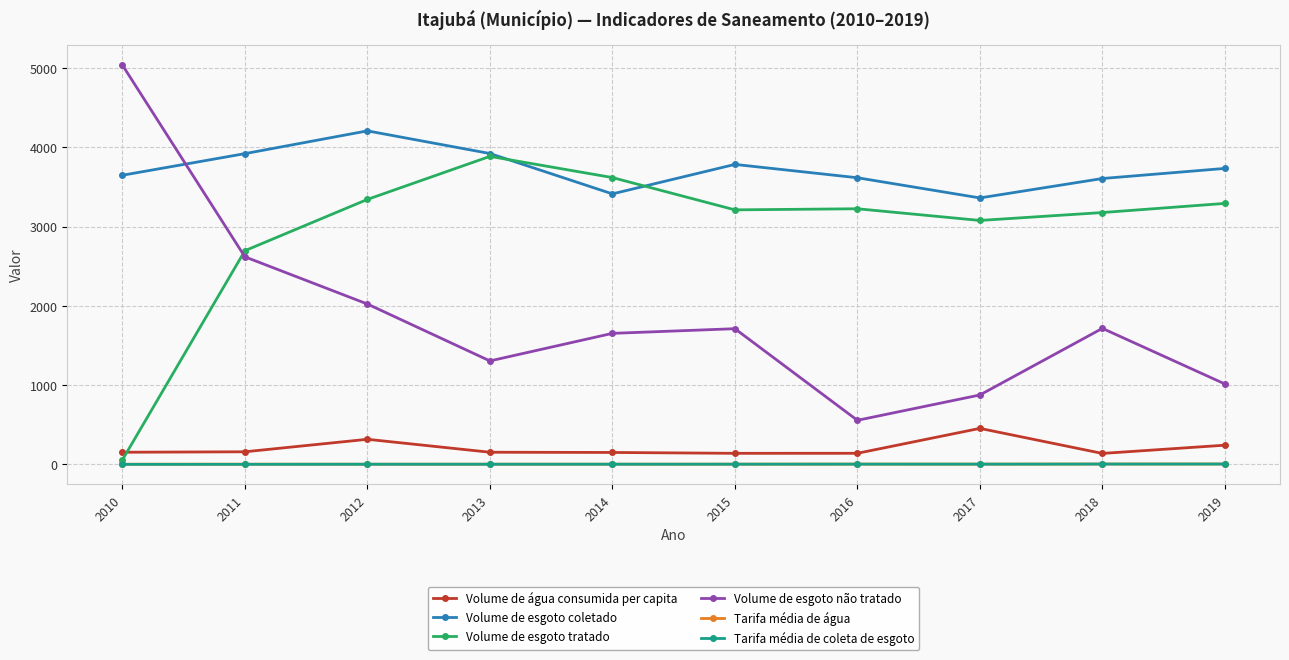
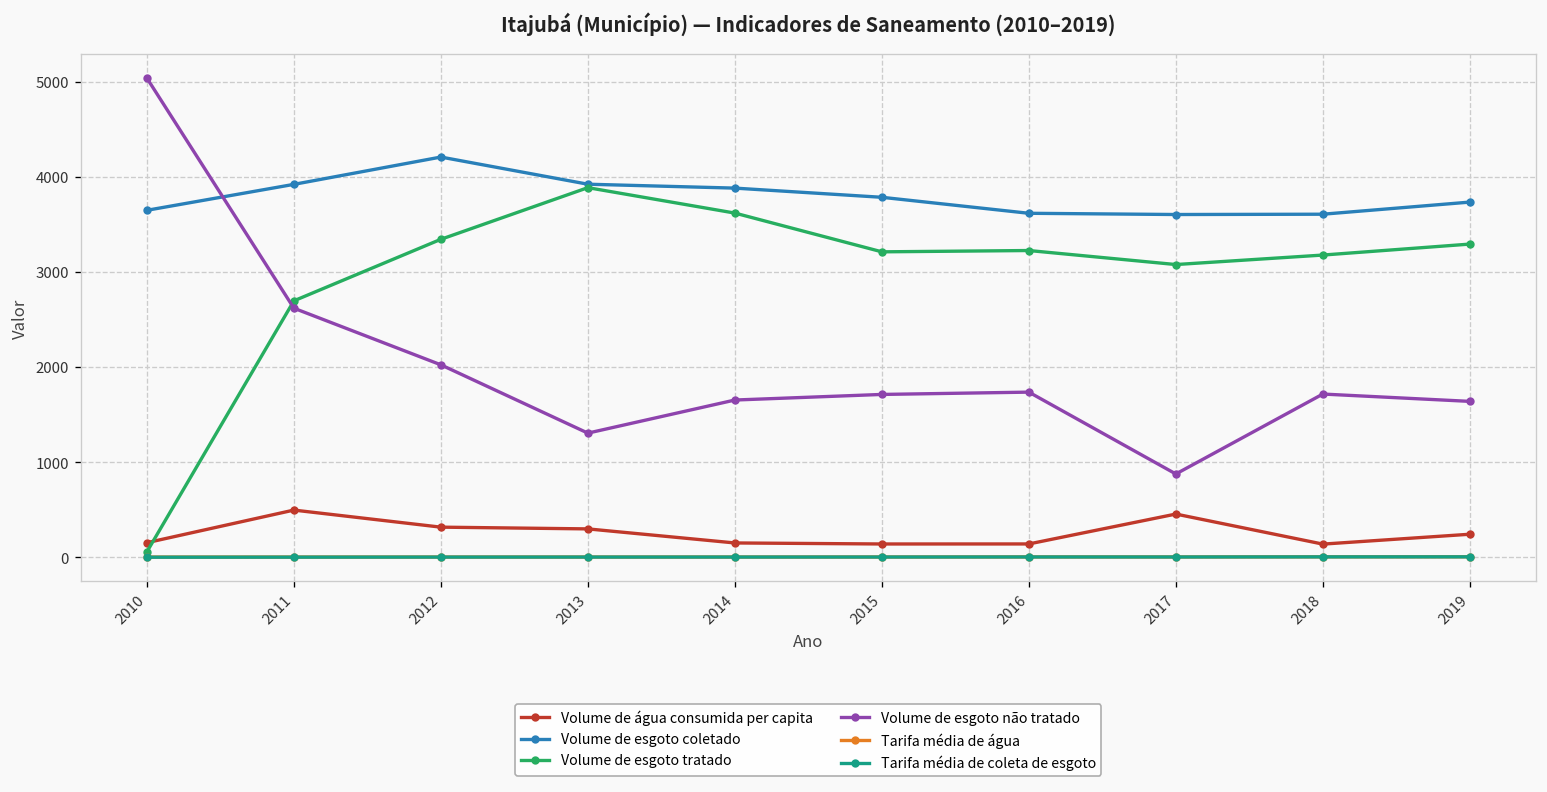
  {
    "Volume de água consumida per capita": {
      "2010": 200,
-     "2011": 200,
+     "2011": 500,
      "2012": 300,
-     "2013": 200,
+     "2013": 300,
      "2014": 200,
      "2015": 100,
      "2016": 100,
      "2017": 500,
      "2018": 100,
      "2019": 200
    },
    "Volume de esgoto coletado": {
      "2010": 3600,
      "2011": 3900,
      "2012": 4200,
      "2013": 3900,
-     "2014": 3400,
+     "2014": 3900,
      "2015": 3800,
      "2016": 3600,
-     "2017": 3400,
+     "2017": 3600,
      "2018": 3600,
      "2019": 3700
    },
    "Volume de esgoto não tratado": {
      "2010": 5000,
      "2011": 2600,
      "2012": 2000,
      "2013": 1300,
      "2014": 1700,
      "2015": 1700,
-     "2016": 600,
+     "2016": 1700,
      "2017": 900,
      "2018": 1700,
-     "2019": 1000
+     "2019": 1600
    }
  }
